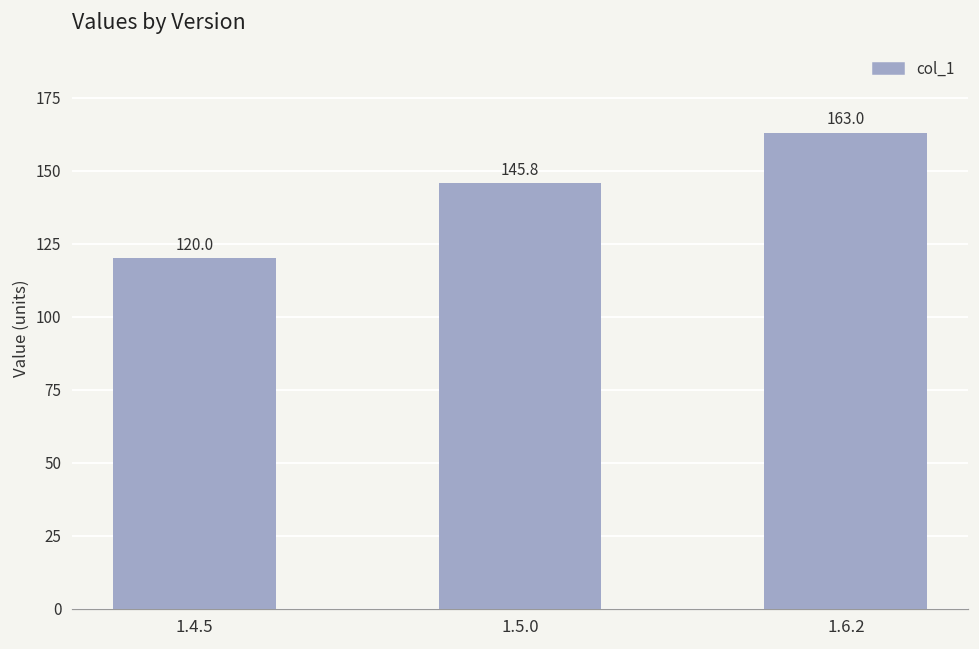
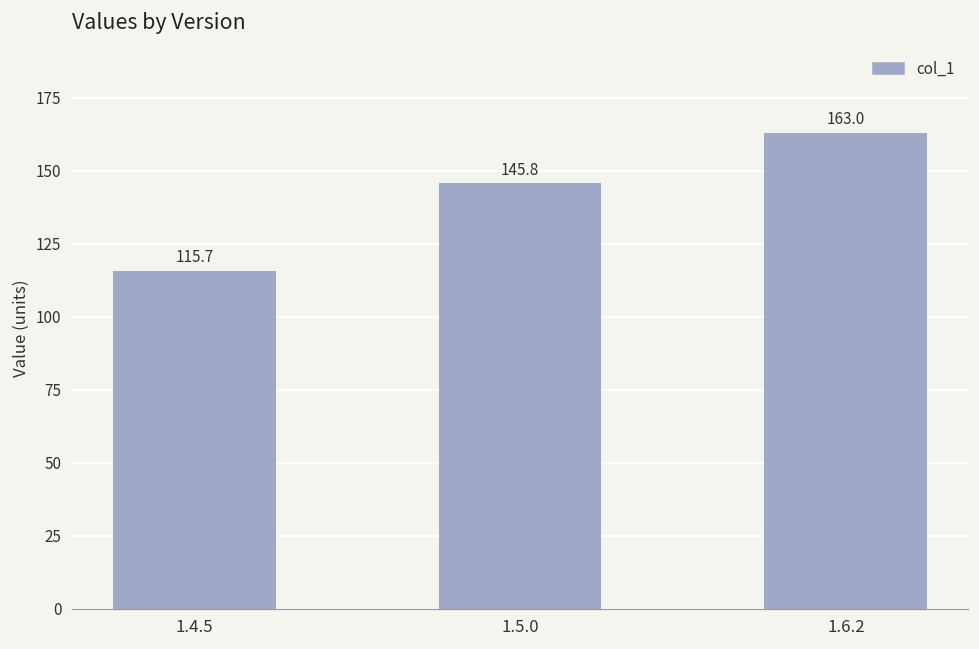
  {
-   "1.4.5": 120.0,
+   "1.4.5": 115.7,
    "1.5.0": 145.8,
    "1.6.2": 163.0
  }
